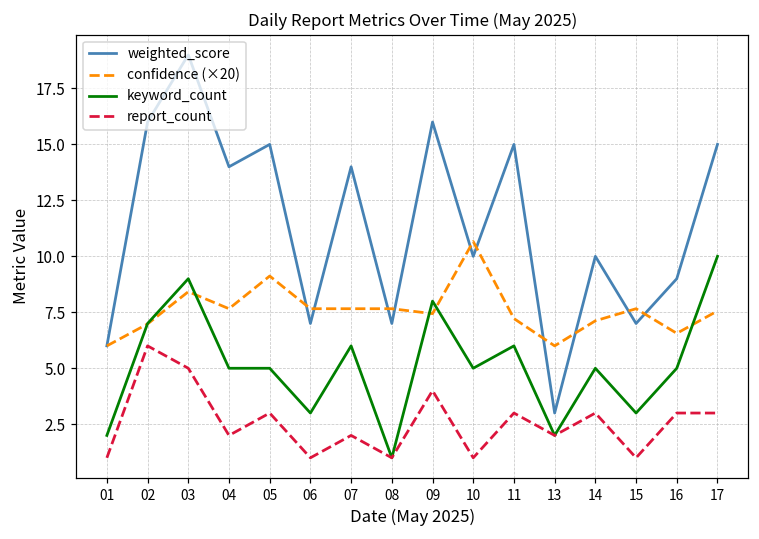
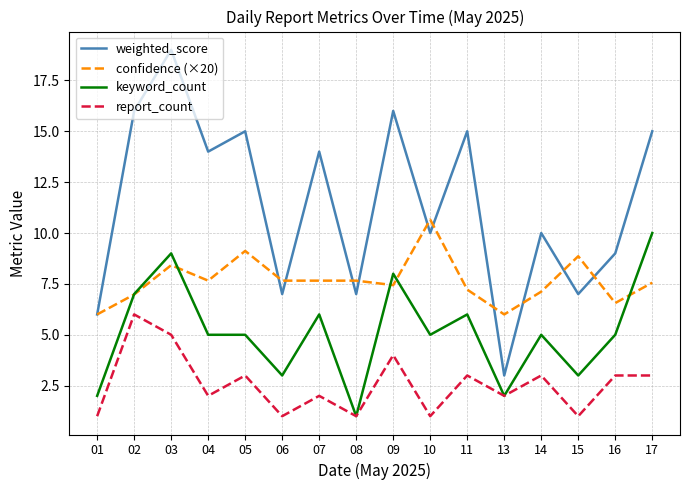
  {
    "weighted_score": {
      "04": 14.0,
      "05": 15.0,
      "06": 7.0,
      "07": 14.0,
      "08": 7.0,
      "09": 16.0,
      "10": 10.0,
      "11": 15.0,
      "13": 3.0,
      "14": 10.0,
      "15": 7.0,
      "16": 9.0,
      "17": 15.0
    },
    "confidence (×20)": {
      "03": 8.4,
      "04": 7.7,
      "05": 9.1,
      "06": 7.7,
      "07": 7.7,
      "08": 7.7,
      "09": 7.4,
      "10": 10.7,
      "11": 7.2,
      "13": 6.0,
      "14": 7.1,
-     "15": 7.7,
+     "15": 8.9,
      "16": 6.6,
      "17": 7.6
    },
    "keyword_count": {
      "01": 2.0,
      "03": 9.0,
      "04": 5.0,
      "05": 5.0,
      "06": 3.0,
      "07": 6.0,
      "09": 8.0,
      "10": 5.0,
      "11": 6.0,
      "14": 5.0,
      "15": 3.0,
      "16": 5.0,
      "17": 10.0
    },
    "report_count": {
      "01": 1.0,
      "02": 6.0,
      "03": 5.0,
      "04": 2.0,
      "05": 3.0,
      "06": 1.0,
      "07": 2.0,
      "09": 4.0,
      "10": 1.0,
      "11": 3.0,
      "14": 3.0,
      "15": 1.0,
      "16": 3.0,
      "17": 3.0
    }
  }
